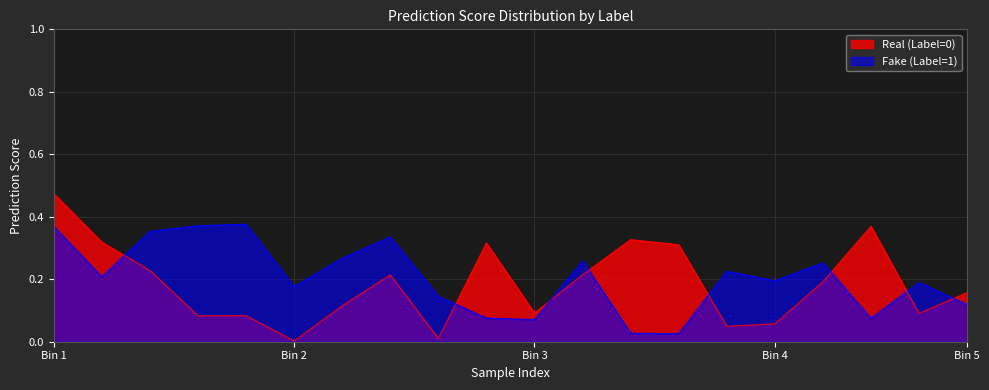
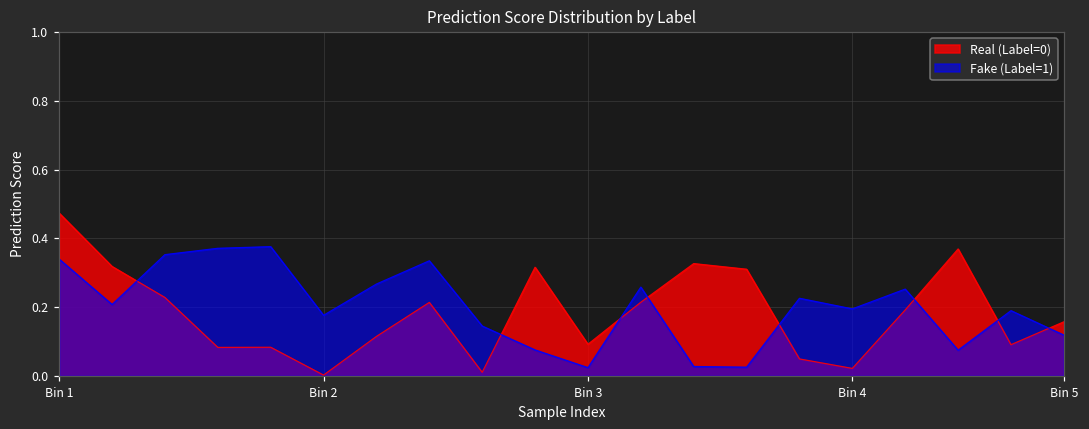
  {
    "Real (Label=0)": {
      "Bin 1": 0.47,
      "Bin 2": 0.00,
      "Bin 3": 0.09,
-     "Bin 4": 0.06,
+     "Bin 4": 0.02,
      "Bin 5": 0.16
    },
    "Fake (Label=1)": {
-     "Bin 1": 0.37,
+     "Bin 1": 0.34,
      "Bin 2": 0.18,
-     "Bin 3": 0.07,
+     "Bin 3": 0.02,
      "Bin 4": 0.20,
      "Bin 5": 0.12
    }
  }
